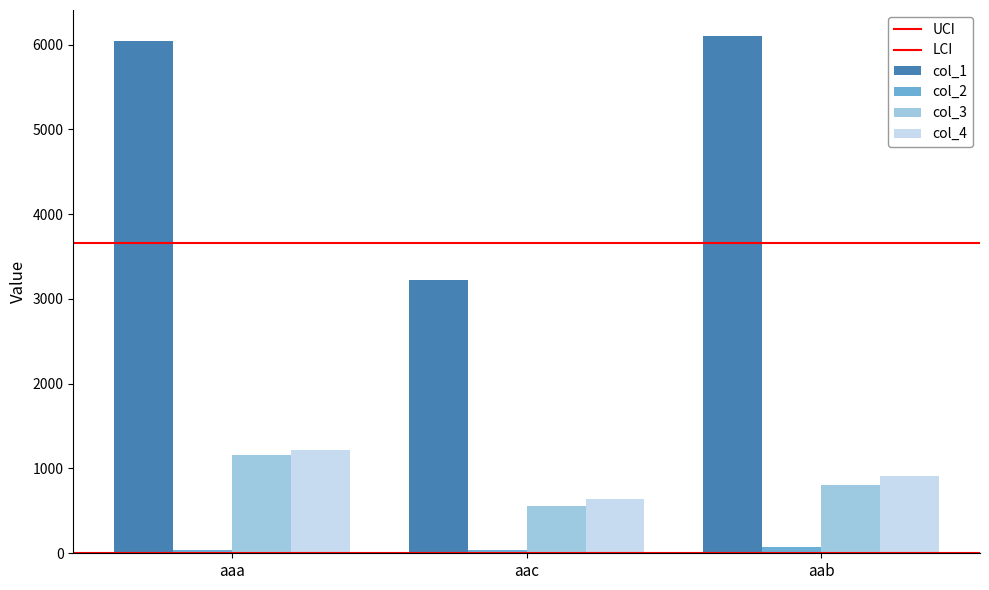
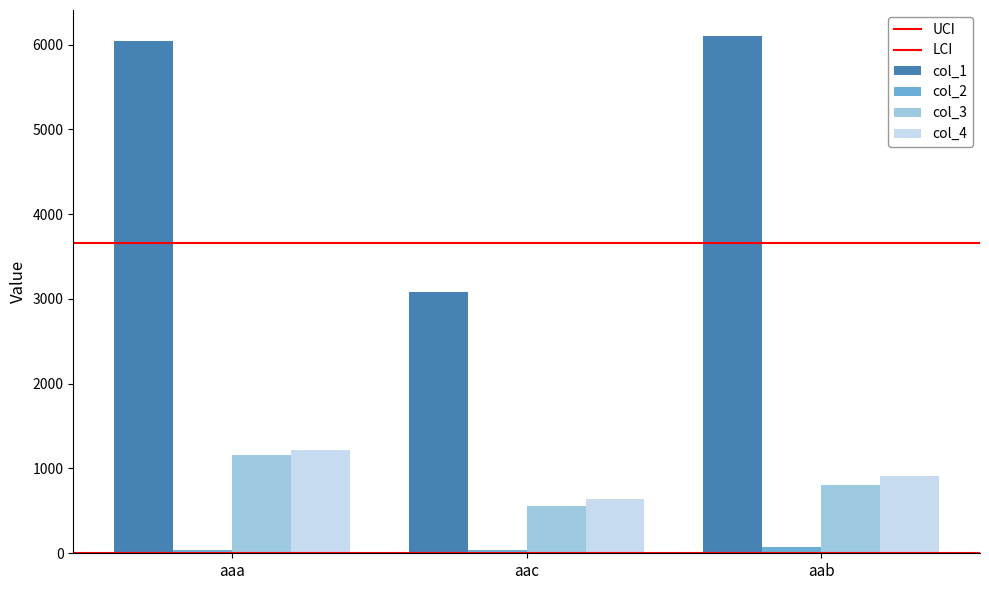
  {
    "col_1": {
      "aaa": 6000,
-     "aac": 3200,
+     "aac": 3100,
      "aab": 6100
    }
  }
